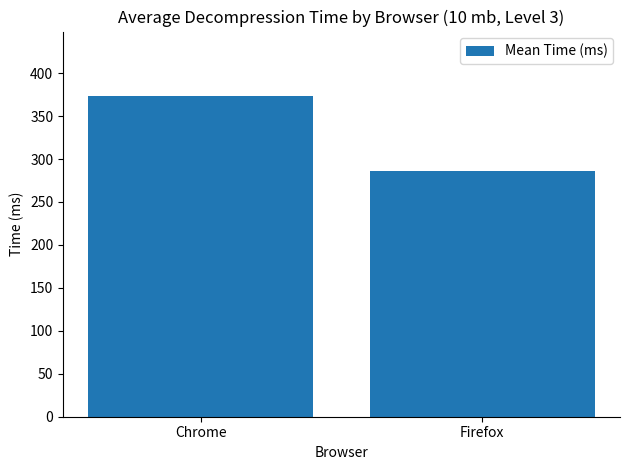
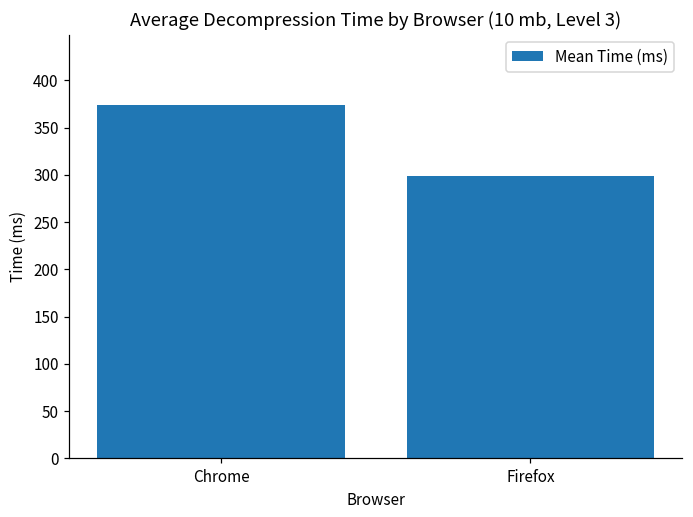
  {
    "Chrome": 370,
-   "Firefox": 290
+   "Firefox": 300
  }
